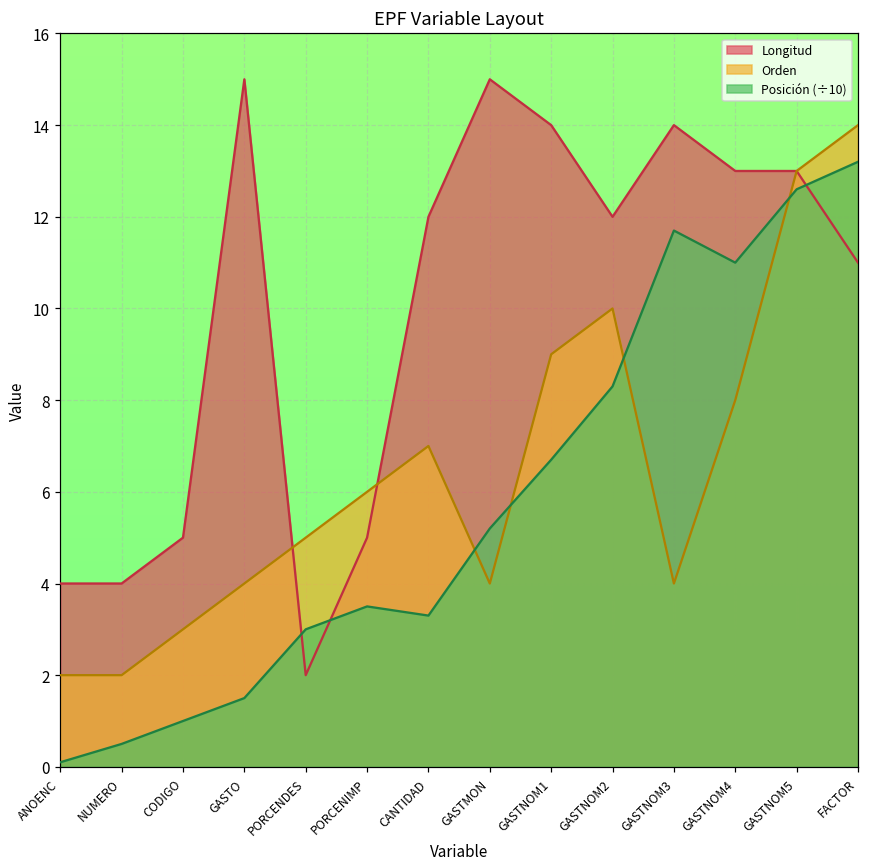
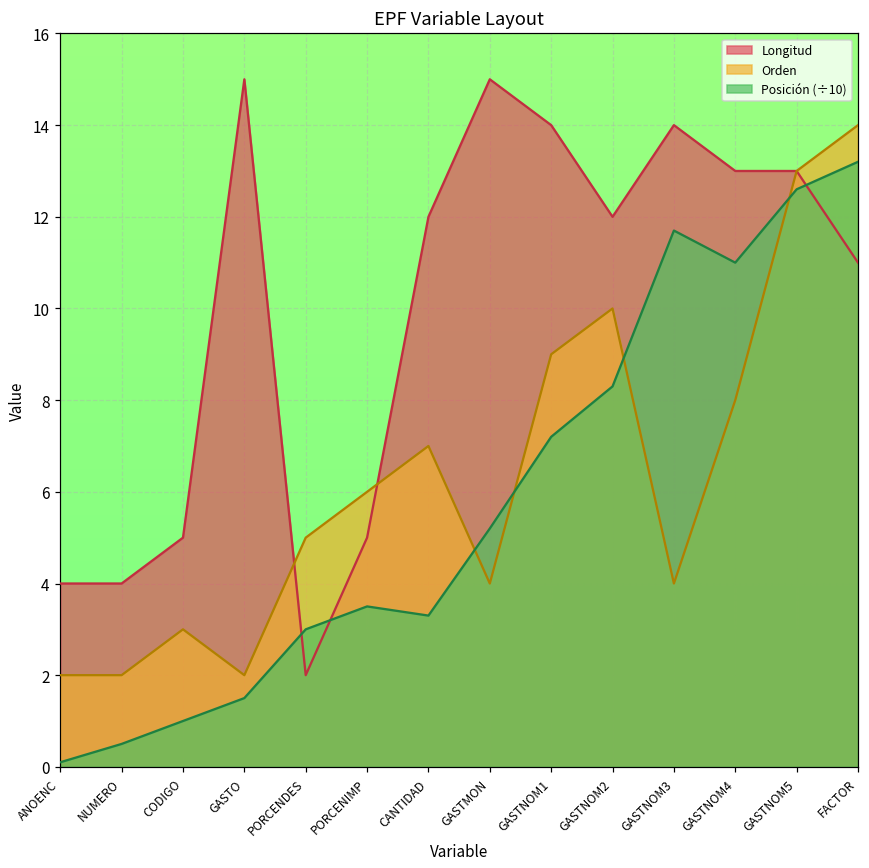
  {
    "Longitud": {
      "ANOENC": 4.0,
      "NUMERO": 4.0,
      "CODIGO": 5.0,
      "GASTO": 15.0,
      "PORCENDES": 2.0,
      "PORCENIMP": 5.0,
      "CANTIDAD": 12.0,
      "GASTMON": 15.0,
      "GASTNOM1": 14.0,
      "GASTNOM2": 12.0,
      "GASTNOM3": 14.0,
      "GASTNOM4": 13.0,
      "FACTOR": 11.0
    },
    "Orden": {
      "ANOENC": 2,
      "NUMERO": 2,
      "CODIGO": 3,
-     "GASTO": 4,
+     "GASTO": 2,
      "PORCENDES": 5,
      "PORCENIMP": 6,
      "CANTIDAD": 7,
      "GASTMON": 4,
      "GASTNOM1": 9,
      "GASTNOM2": 10,
      "GASTNOM3": 4,
      "GASTNOM4": 8,
      "FACTOR": 14
    },
    "Posición (÷10)": {
      "ANOENC": 0.1,
      "NUMERO": 0.5,
      "CODIGO": 1.0,
      "GASTO": 1.5,
      "PORCENDES": 3.0,
      "PORCENIMP": 3.5,
      "CANTIDAD": 3.3,
      "GASTMON": 5.2,
-     "GASTNOM1": 6.7,
+     "GASTNOM1": 7.2,
      "GASTNOM2": 8.3,
      "GASTNOM3": 11.7,
      "GASTNOM4": 11.0,
      "GASTNOM5": 12.6,
      "FACTOR": 13.2
    }
  }
